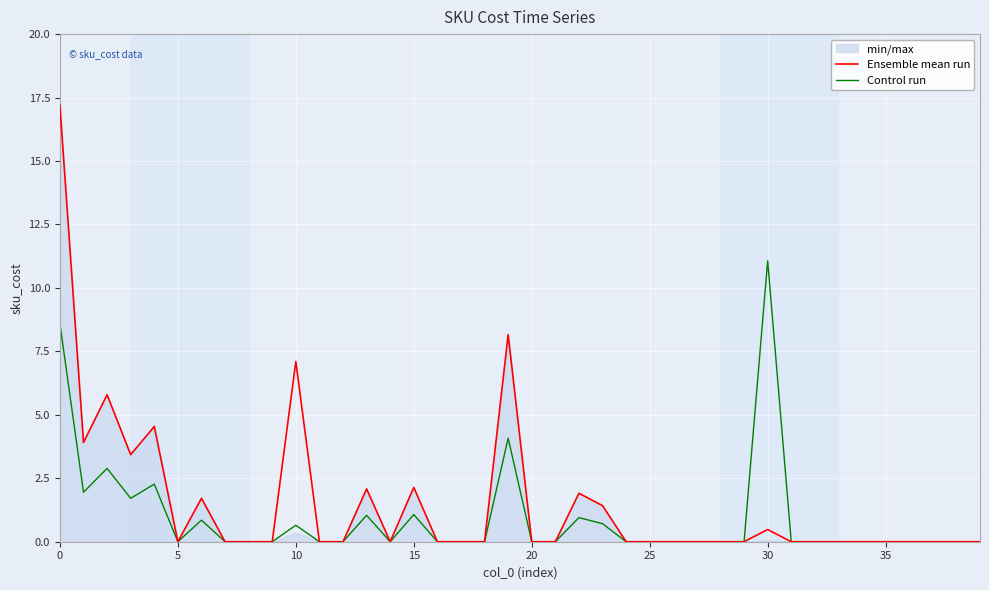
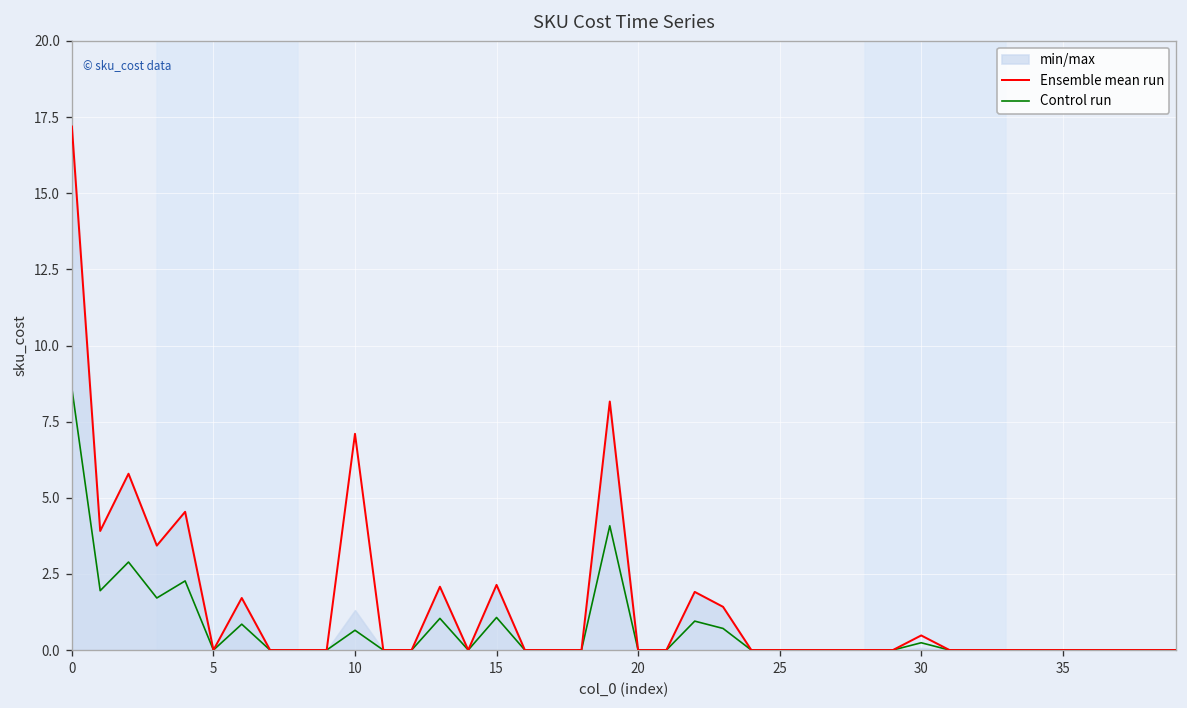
  {
    "min/max": {
-     "10": 0.4
+     "10": 1.3
    },
    "Ensemble mean run": {
      "10": 7.1,
      "30": 0.5
    },
    "Control run": {
      "0": 8.6,
      "10": 0.7,
      "15": 1.1,
-     "30": 11.1
+     "30": 0.2
    }
  }
